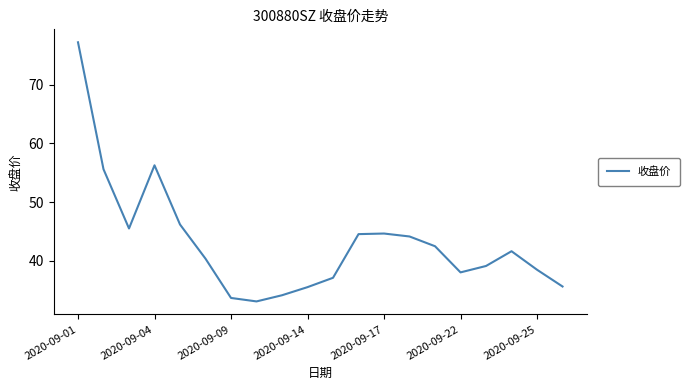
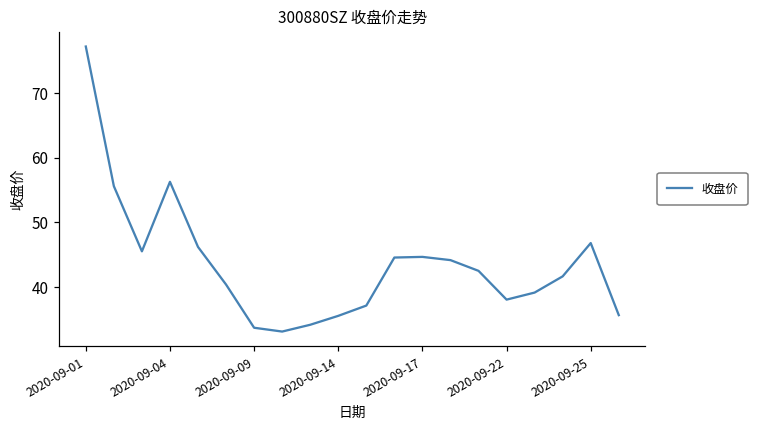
  {
    "2020-09-01": 77,
    "2020-09-04": 56,
    "2020-09-09": 34,
    "2020-09-14": 36,
    "2020-09-17": 45,
    "2020-09-22": 38,
-   "2020-09-25": 39
+   "2020-09-25": 47
  }
